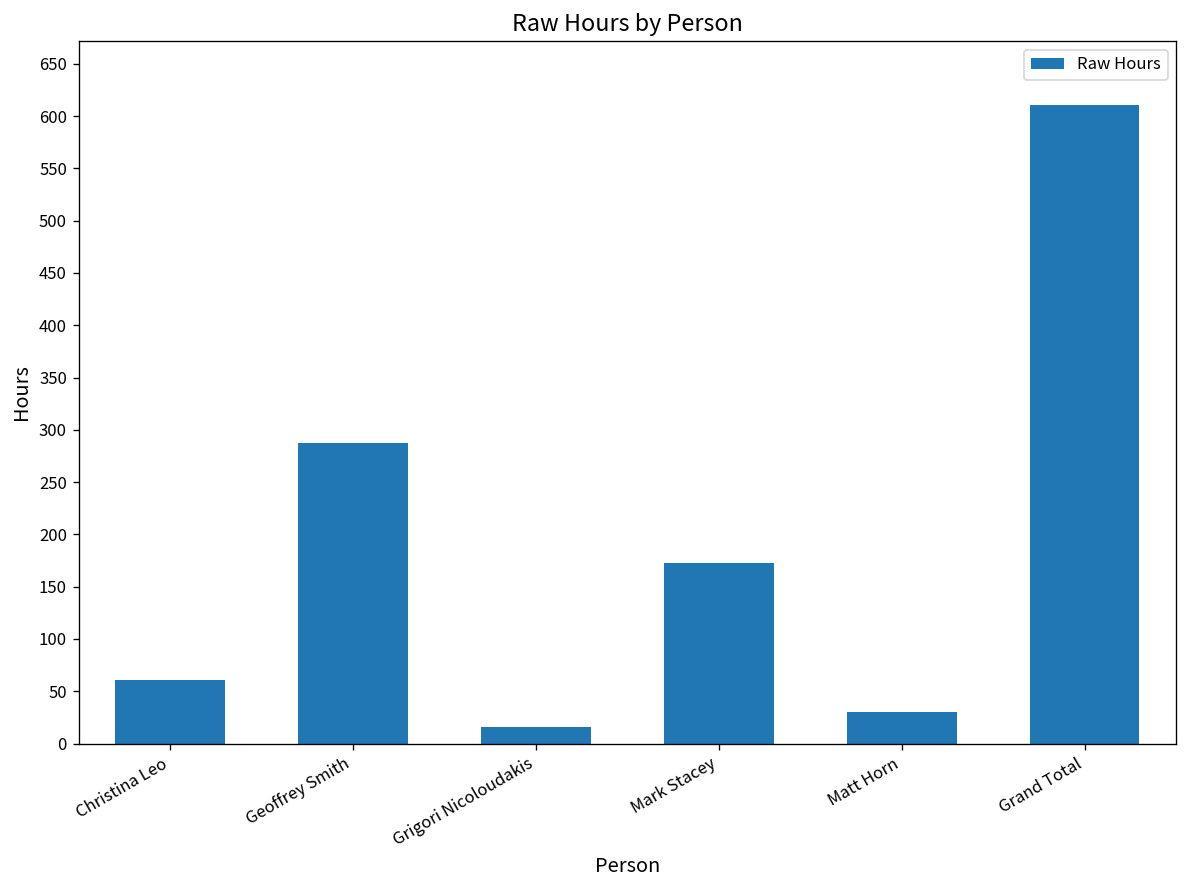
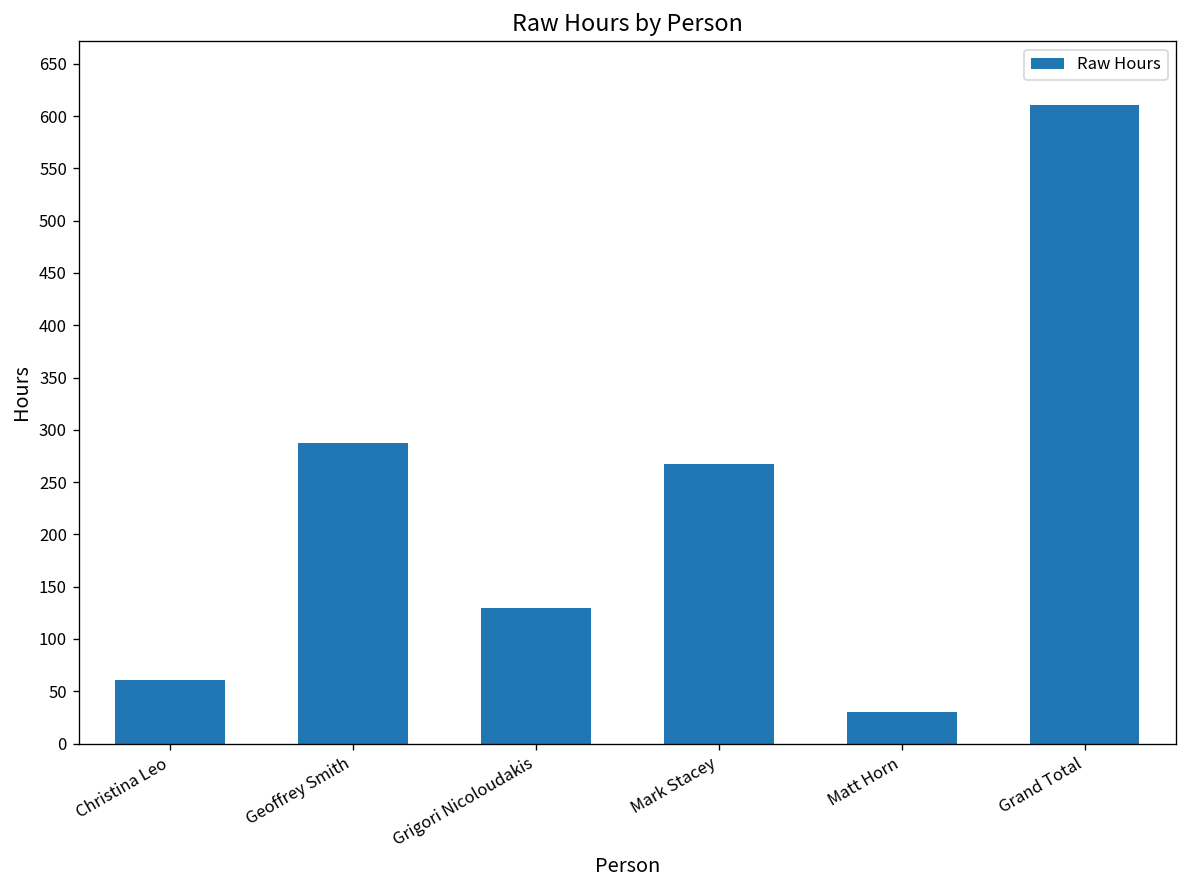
  {
    "Christina Leo": 60,
    "Geoffrey Smith": 290,
-   "Grigori Nicoloudakis": 20,
-   "Mark Stacey": 170,
+   "Grigori Nicoloudakis": 130,
+   "Mark Stacey": 270,
    "Matt Horn": 30,
    "Grand Total": 610
  }
